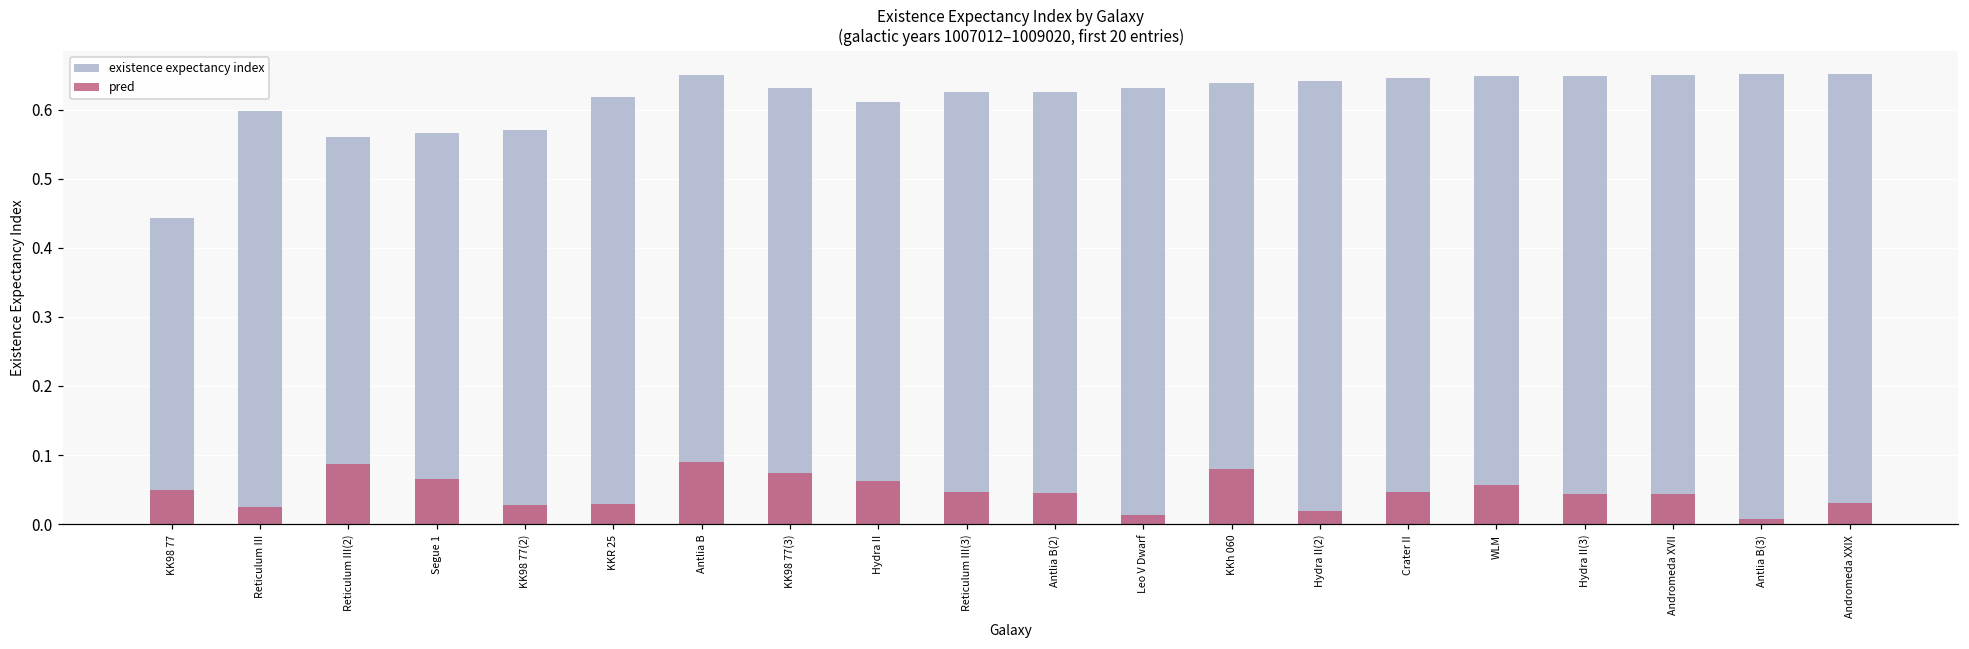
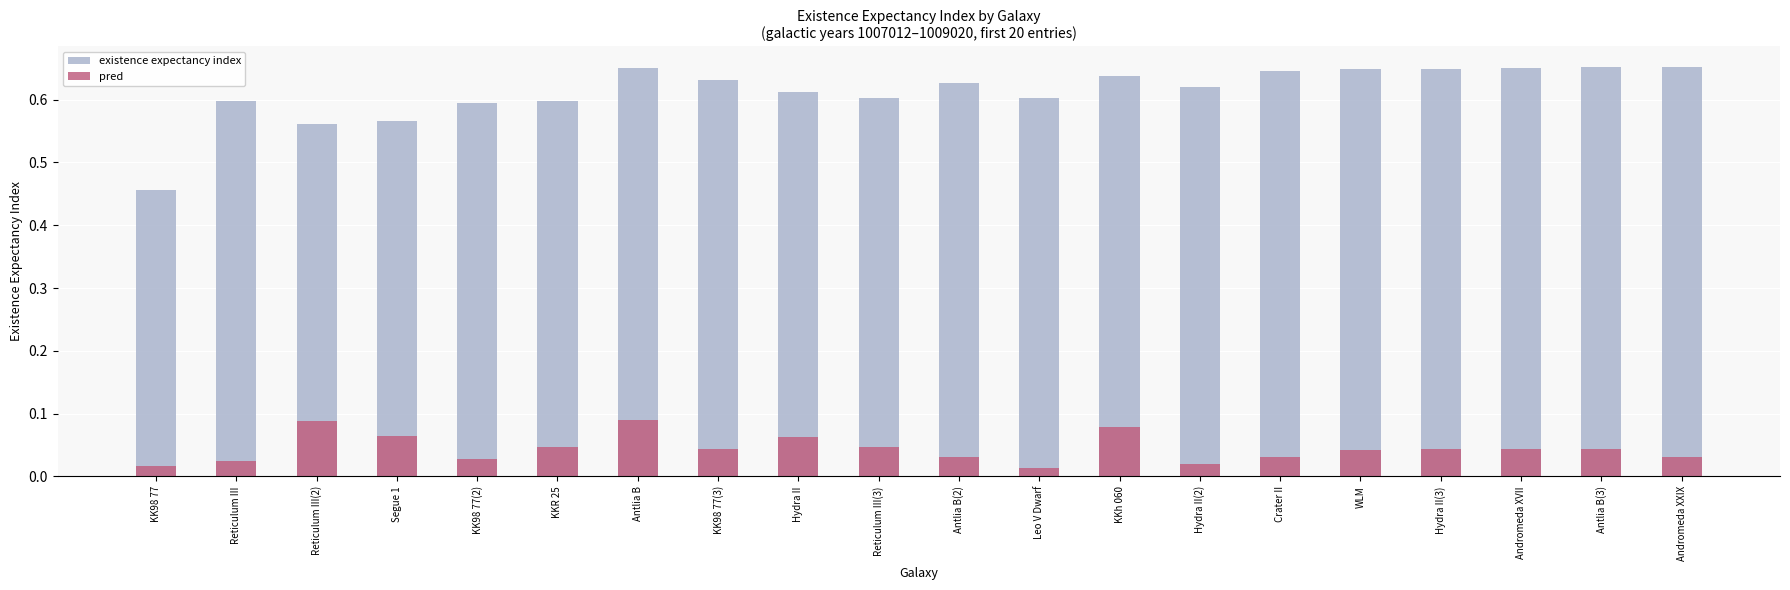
  {
    "existence expectancy index": {
-     "KK98 77": 0.44,
+     "KK98 77": 0.46,
      "Reticulum III": 0.60,
      "Reticulum III(2)": 0.56,
      "Segue 1": 0.57,
-     "KK98 77(2)": 0.57,
-     "KKR 25": 0.62,
+     "KK98 77(2)": 0.59,
+     "KKR 25": 0.60,
      "Antlia B": 0.65,
      "KK98 77(3)": 0.63,
      "Hydra II": 0.61,
-     "Reticulum III(3)": 0.63,
+     "Reticulum III(3)": 0.60,
      "Antlia B(2)": 0.63,
-     "Leo V Dwarf": 0.63,
+     "Leo V Dwarf": 0.60,
      "KKh 060": 0.64,
-     "Hydra II(2)": 0.64,
+     "Hydra II(2)": 0.62,
      "Crater II": 0.65,
      "WLM": 0.65,
      "Hydra II(3)": 0.65,
      "Andromeda XVII": 0.65,
      "Antlia B(3)": 0.65,
      "Andromeda XXIX": 0.65
    },
    "pred": {
-     "KK98 77": 0.05,
-     "KKR 25": 0.03,
-     "KK98 77(3)": 0.07,
-     "Antlia B(2)": 0.04,
-     "Crater II": 0.05,
-     "WLM": 0.06,
-     "Antlia B(3)": 0.01
+     "KK98 77": 0.02,
+     "KKR 25": 0.05,
+     "KK98 77(3)": 0.04,
+     "Antlia B(2)": 0.03,
+     "Crater II": 0.03,
+     "WLM": 0.04,
+     "Antlia B(3)": 0.04
    }
  }
